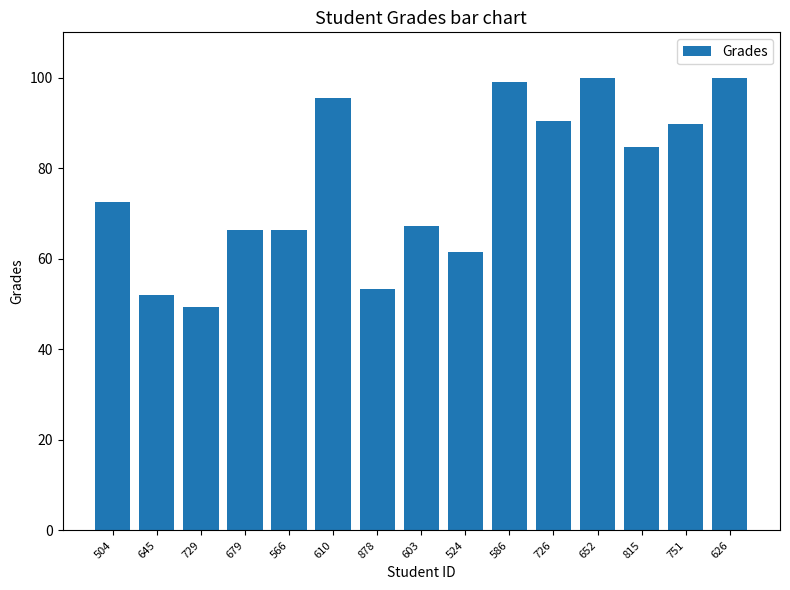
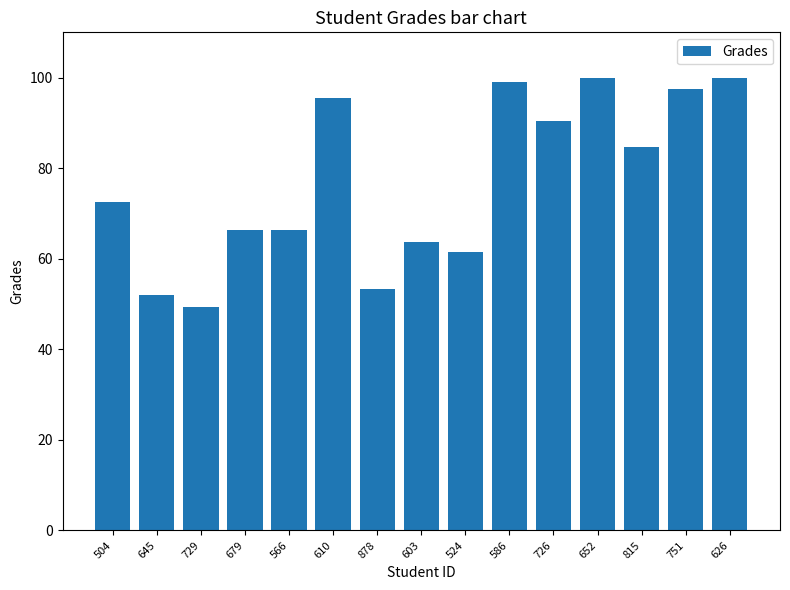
  {
    "504": 72,
    "645": 52,
    "729": 49,
    "679": 66,
    "566": 66,
    "610": 96,
    "878": 53,
-   "603": 67,
+   "603": 64,
    "524": 62,
    "586": 99,
    "726": 90,
    "652": 100,
    "815": 85,
-   "751": 90,
+   "751": 98,
    "626": 100
  }
